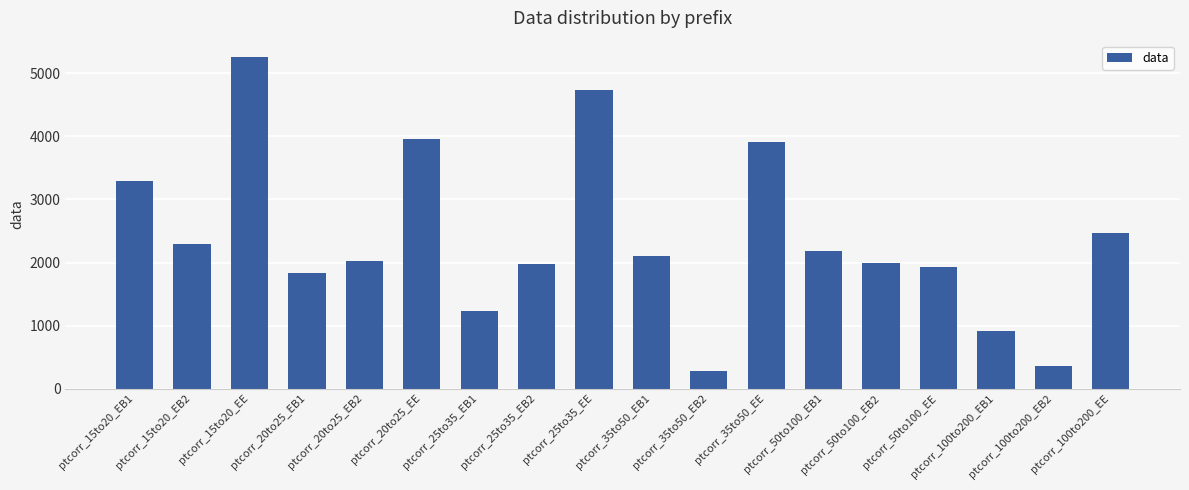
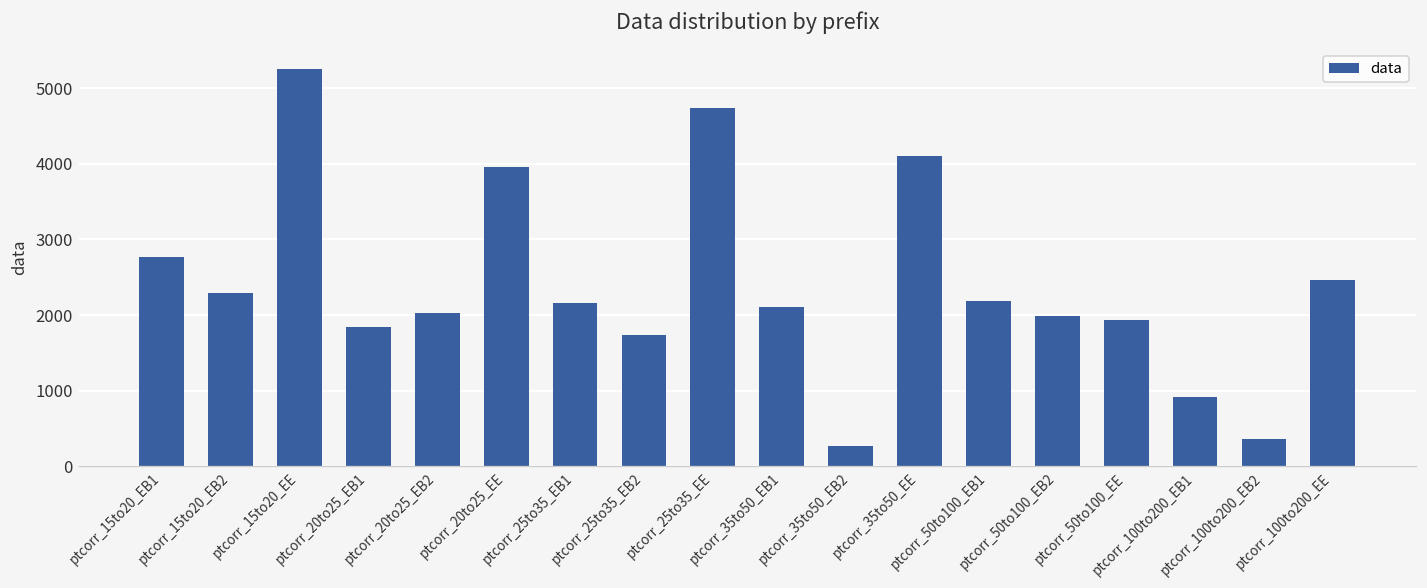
  {
-   "ptcorr_15to20_EB1": 3300,
+   "ptcorr_15to20_EB1": 2800,
    "ptcorr_15to20_EB2": 2300,
    "ptcorr_15to20_EE": 5300,
    "ptcorr_20to25_EB1": 1800,
    "ptcorr_20to25_EB2": 2000,
    "ptcorr_20to25_EE": 4000,
-   "ptcorr_25to35_EB1": 1200,
-   "ptcorr_25to35_EB2": 2000,
+   "ptcorr_25to35_EB1": 2200,
+   "ptcorr_25to35_EB2": 1700,
    "ptcorr_25to35_EE": 4700,
    "ptcorr_35to50_EB1": 2100,
    "ptcorr_35to50_EB2": 300,
-   "ptcorr_35to50_EE": 3900,
+   "ptcorr_35to50_EE": 4100,
    "ptcorr_50to100_EB1": 2200,
    "ptcorr_50to100_EB2": 2000,
    "ptcorr_50to100_EE": 1900,
    "ptcorr_100to200_EB1": 900,
    "ptcorr_100to200_EB2": 400,
    "ptcorr_100to200_EE": 2500
  }
